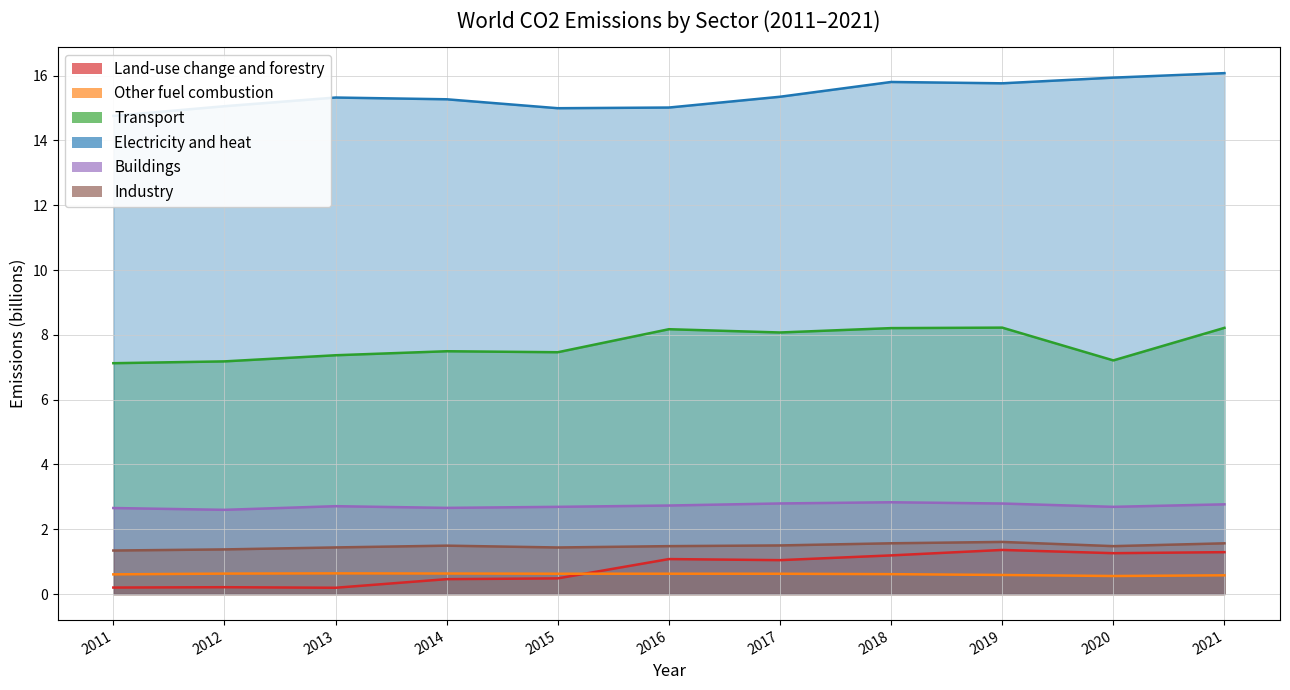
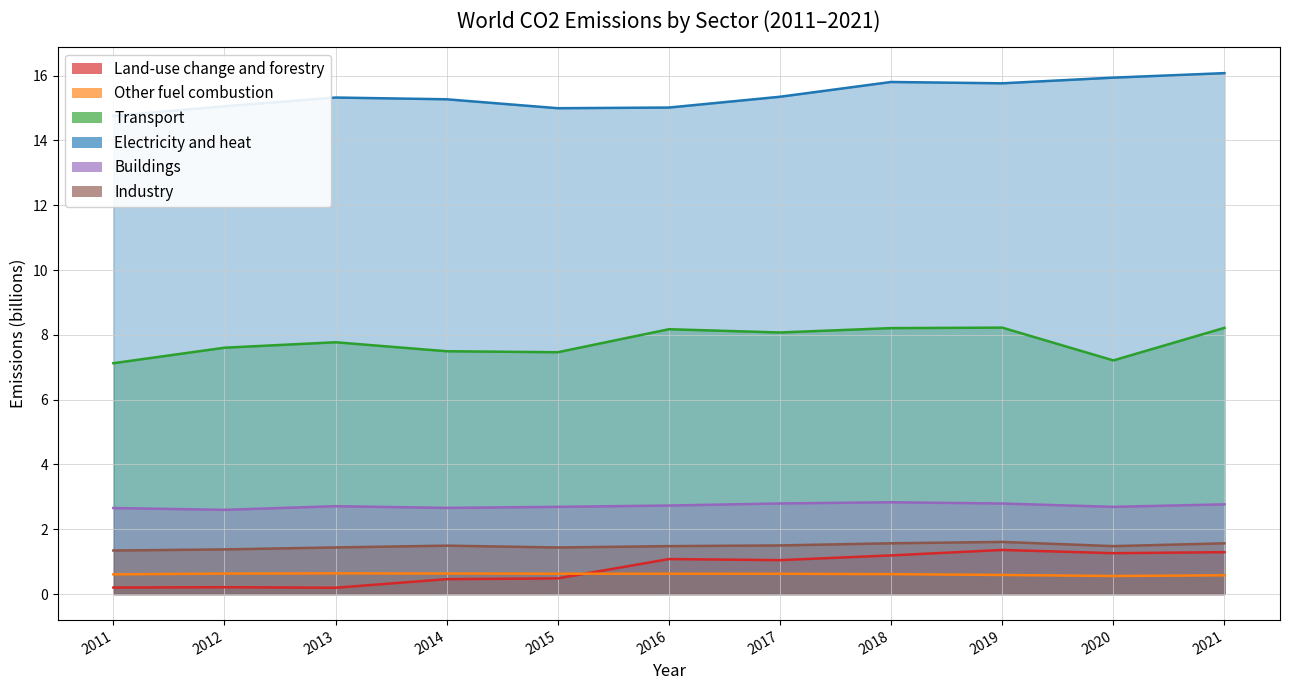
  {
    "Transport": {
      "2011": 7.1,
-     "2012": 7.2,
-     "2013": 7.4,
+     "2012": 7.6,
+     "2013": 7.8,
      "2014": 7.5,
      "2015": 7.5,
      "2016": 8.2,
      "2017": 8.1,
      "2018": 8.2,
      "2019": 8.2,
      "2020": 7.2,
      "2021": 8.2
    },
    "Electricity and heat": {
      "2013": 15.3,
      "2014": 15.3,
      "2015": 15.0,
      "2016": 15.0,
      "2017": 15.3,
      "2018": 15.8,
      "2019": 15.8,
      "2020": 15.9,
      "2021": 16.1
    },
    "Buildings": {
      "2011": 2.7,
      "2012": 2.6,
      "2013": 2.7,
      "2014": 2.7,
      "2015": 2.7,
      "2016": 2.7,
      "2017": 2.8,
      "2018": 2.8,
      "2019": 2.8,
      "2020": 2.7,
      "2021": 2.8
    }
  }
